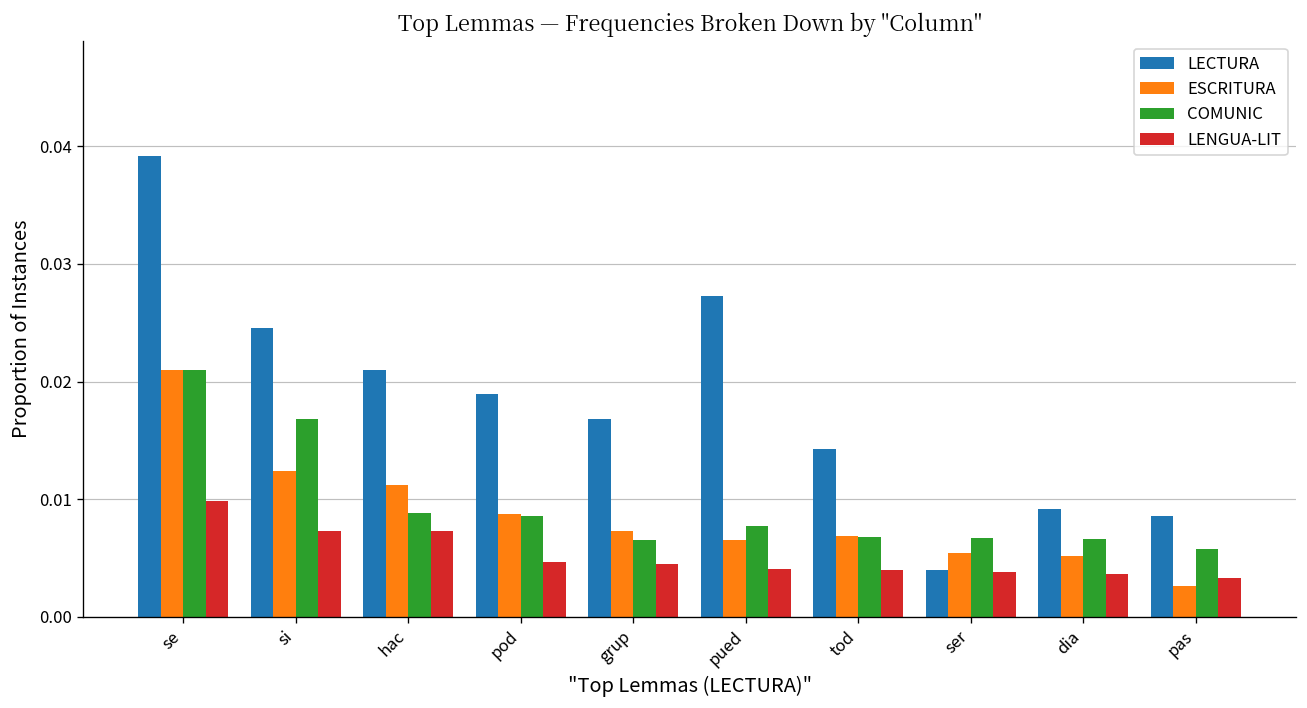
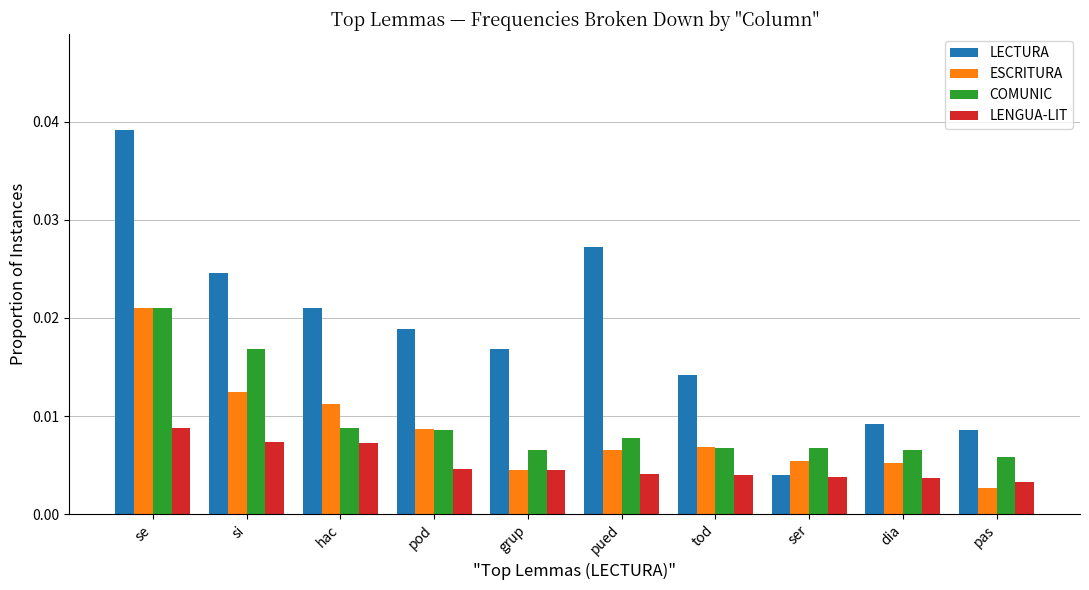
  {
    "LECTURA": {
      "se": 0.039,
      "si": 0.025,
      "hac": 0.021,
      "pod": 0.019,
      "grup": 0.017,
      "pued": 0.027,
      "tod": 0.014,
      "ser": 0.004,
      "dia": 0.009,
      "pas": 0.009
    },
    "ESCRITURA": {
      "se": 0.021,
      "si": 0.012,
      "hac": 0.011,
      "pod": 0.009,
-     "grup": 0.007,
+     "grup": 0.005,
      "pued": 0.007,
      "tod": 0.007,
      "ser": 0.005,
      "dia": 0.005,
      "pas": 0.003
    },
    "COMUNIC": {
      "se": 0.021,
      "si": 0.017,
      "hac": 0.009,
      "pod": 0.009,
      "grup": 0.007,
      "pued": 0.008,
      "tod": 0.007,
      "ser": 0.007,
      "dia": 0.007,
      "pas": 0.006
    },
    "LENGUA-LIT": {
-     "se": 0.010,
+     "se": 0.009,
      "si": 0.007,
      "hac": 0.007,
      "pod": 0.005,
      "grup": 0.004,
      "pued": 0.004,
      "tod": 0.004,
      "ser": 0.004,
      "dia": 0.004,
      "pas": 0.003
    }
  }
